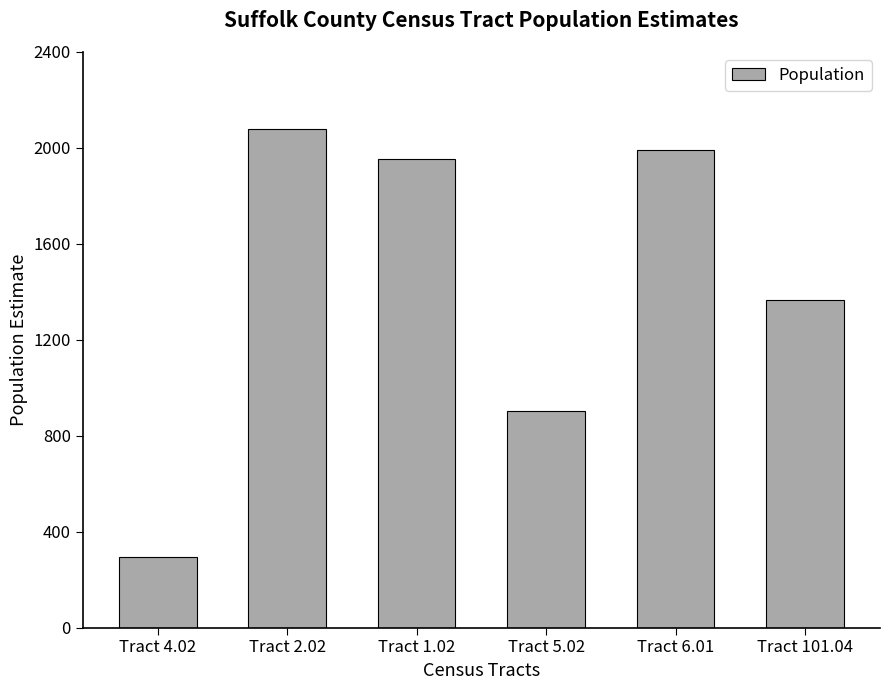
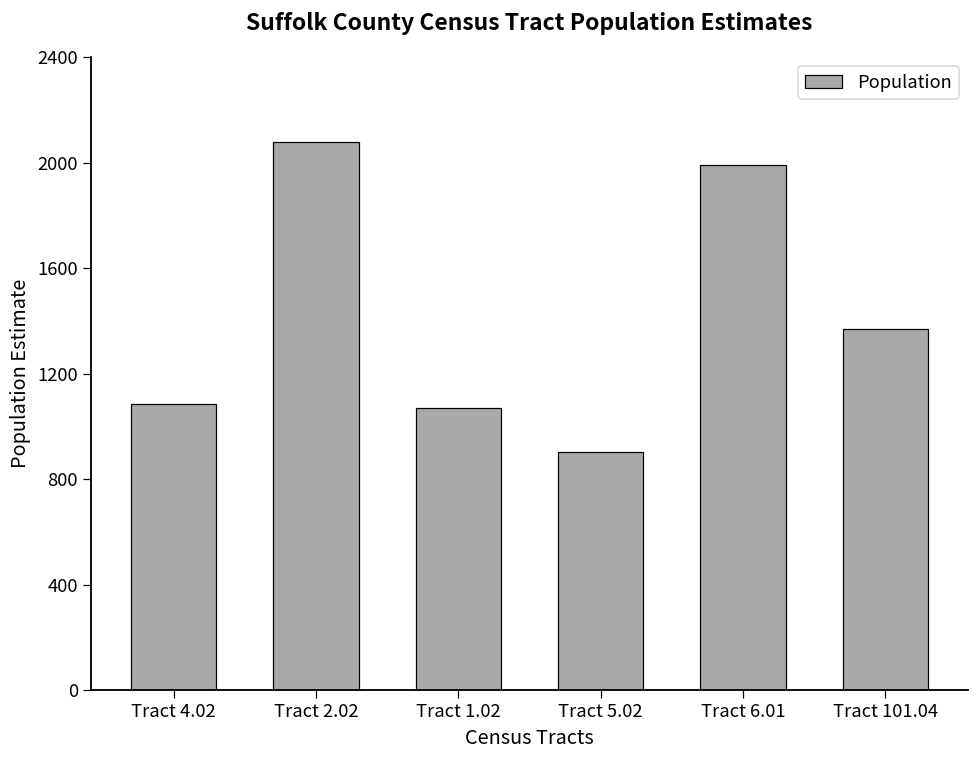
  {
-   "Tract 4.02": 290,
+   "Tract 4.02": 1090,
    "Tract 2.02": 2080,
-   "Tract 1.02": 1960,
+   "Tract 1.02": 1070,
    "Tract 5.02": 900,
    "Tract 6.01": 1990,
    "Tract 101.04": 1370
  }
